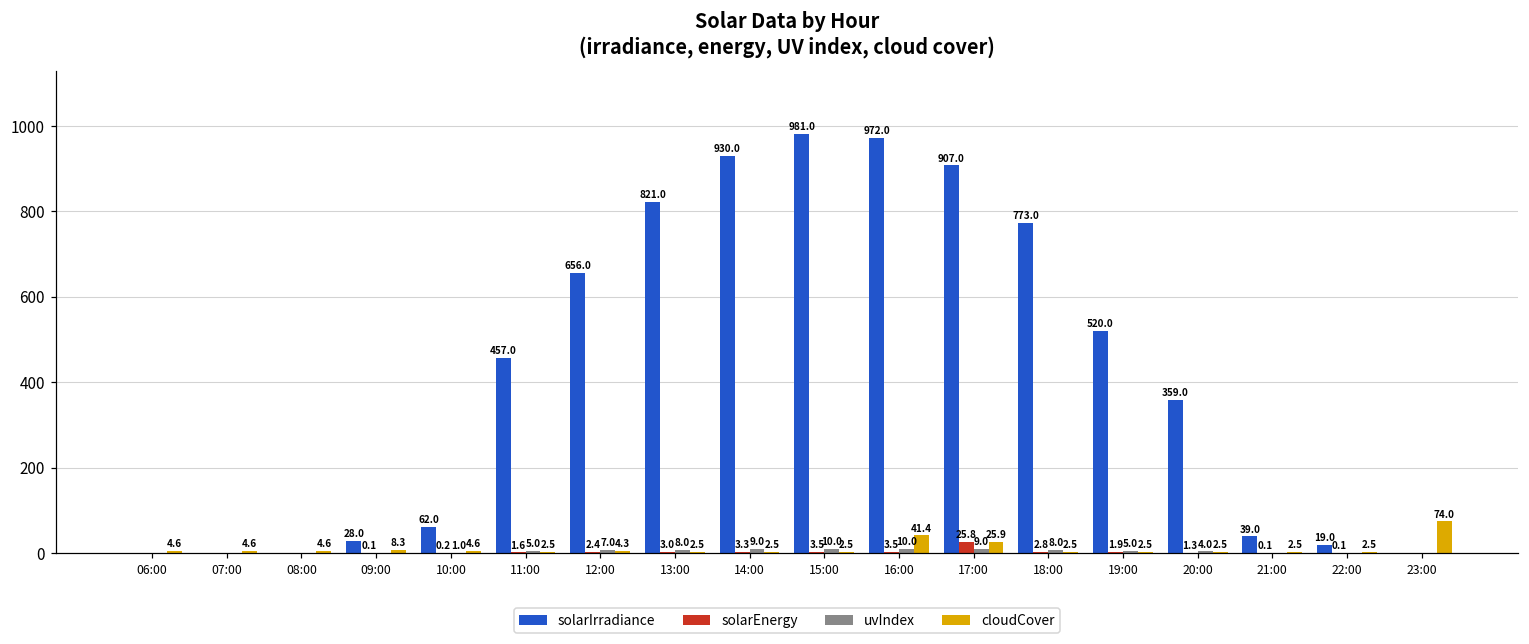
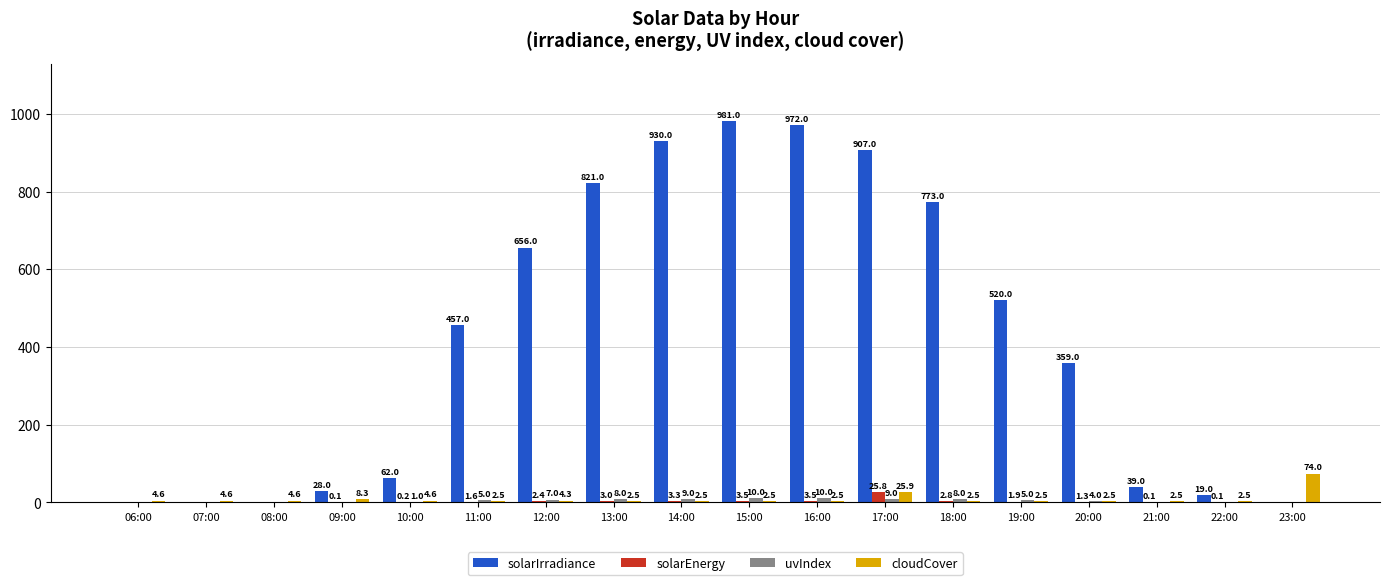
  {
    "solarIrradiance": {
      "09:00": 28.0,
      "10:00": 62.0,
      "11:00": 457.0,
      "12:00": 656.0,
      "13:00": 821.0,
      "14:00": 930.0,
      "15:00": 981.0,
      "16:00": 972.0,
      "17:00": 907.0,
      "18:00": 773.0,
      "19:00": 520.0,
      "20:00": 359.0,
      "21:00": 39.0,
      "22:00": 19.0
    },
    "solarEnergy": {
      "09:00": 0.1,
      "10:00": 0.2,
      "11:00": 1.6,
      "12:00": 2.4,
      "13:00": 3.0,
      "14:00": 3.3,
      "15:00": 3.5,
      "16:00": 3.5,
      "17:00": 25.8,
      "18:00": 2.8,
      "19:00": 1.9,
      "20:00": 1.3,
      "21:00": 0.1,
      "22:00": 0.1
    },
    "uvIndex": {
      "10:00": 1.0,
      "11:00": 5.0,
      "12:00": 7.0,
      "13:00": 8.0,
      "14:00": 9.0,
      "15:00": 10.0,
      "16:00": 10.0,
      "17:00": 9.0,
      "18:00": 8.0,
      "19:00": 5.0,
      "20:00": 4.0
    },
    "cloudCover": {
      "06:00": 4.6,
      "07:00": 4.6,
      "08:00": 4.6,
      "09:00": 8.3,
      "10:00": 4.6,
      "11:00": 2.5,
      "12:00": 4.3,
      "13:00": 2.5,
      "14:00": 2.5,
      "15:00": 2.5,
-     "16:00": 41.4,
+     "16:00": 2.5,
      "17:00": 25.9,
      "18:00": 2.5,
      "19:00": 2.5,
      "20:00": 2.5,
      "21:00": 2.5,
      "22:00": 2.5,
      "23:00": 74.0
    }
  }
